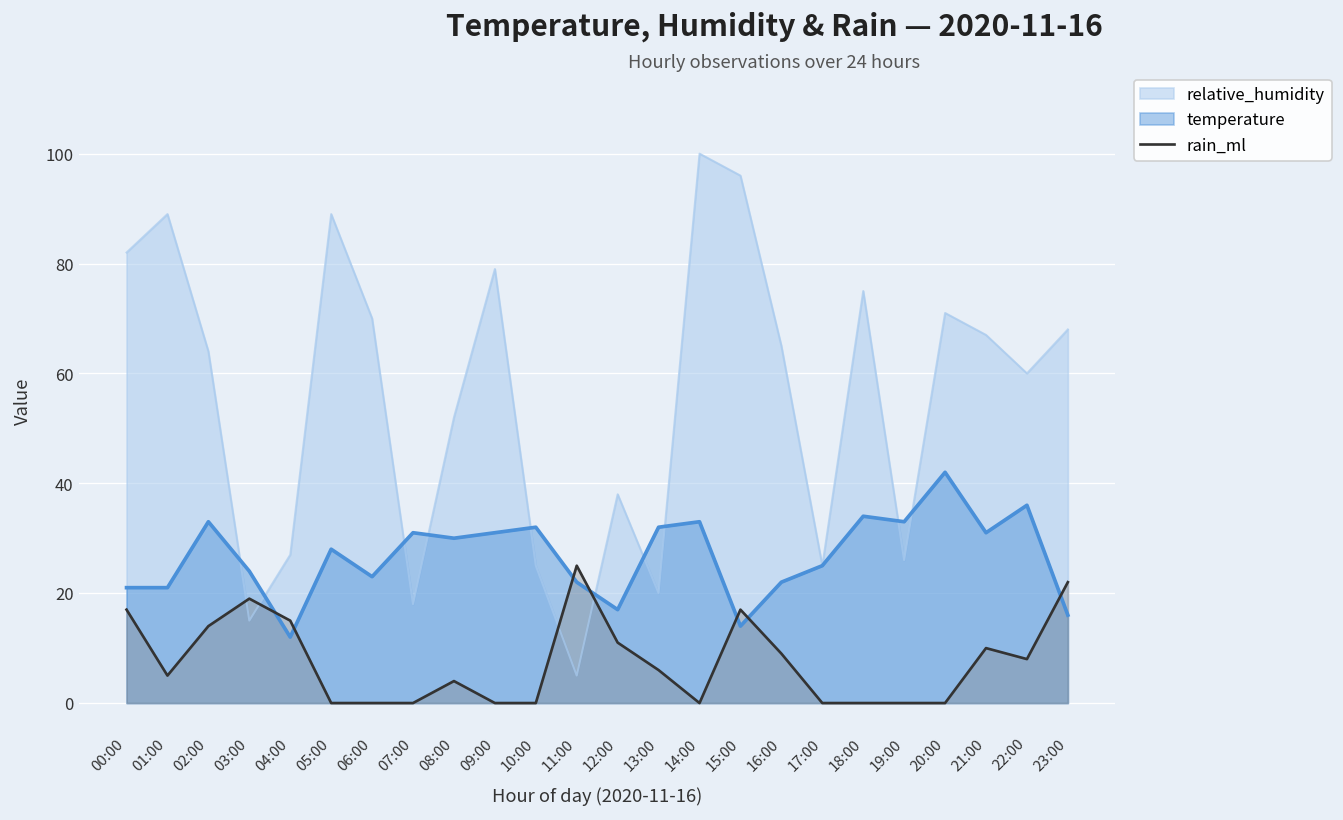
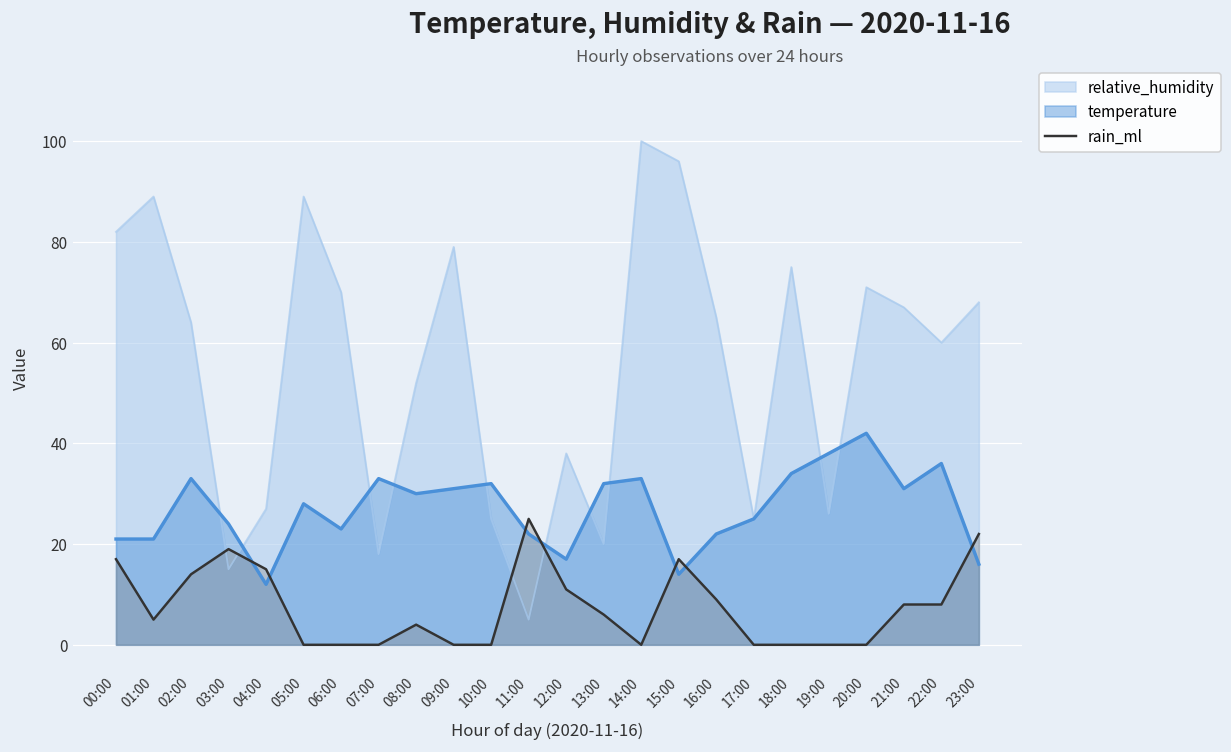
  {
    "relative_humidity": {
      "00:00": 82,
      "01:00": 89,
      "02:00": 64,
      "03:00": 15,
      "04:00": 27,
      "05:00": 89,
      "06:00": 70,
      "07:00": 18,
      "08:00": 52,
      "09:00": 79,
      "10:00": 25,
      "11:00": 5,
      "12:00": 38,
      "13:00": 20,
      "14:00": 100,
      "15:00": 96,
      "16:00": 65,
      "18:00": 75,
      "19:00": 26,
      "20:00": 71,
      "21:00": 67,
      "22:00": 60,
      "23:00": 68
    },
    "temperature": {
      "00:00": 21,
      "01:00": 21,
      "02:00": 33,
      "03:00": 24,
      "04:00": 12,
      "05:00": 28,
      "06:00": 23,
-     "07:00": 31,
+     "07:00": 33,
      "08:00": 30,
      "09:00": 31,
      "10:00": 32,
      "11:00": 22,
      "12:00": 17,
      "13:00": 32,
      "14:00": 33,
      "15:00": 14,
      "16:00": 22,
      "18:00": 34,
-     "19:00": 33,
+     "19:00": 38,
      "20:00": 42,
      "21:00": 31,
      "22:00": 36,
      "23:00": 16
    },
    "rain_ml": {
      "00:00": 17,
      "01:00": 5,
      "02:00": 14,
      "03:00": 19,
      "04:00": 15,
      "05:00": 0,
      "06:00": 0,
      "07:00": 0,
      "08:00": 4,
      "09:00": 0,
      "10:00": 0,
      "11:00": 25,
      "12:00": 11,
      "13:00": 6,
      "14:00": 0,
      "15:00": 17,
      "16:00": 9,
      "17:00": 0,
      "18:00": 0,
      "19:00": 0,
      "20:00": 0,
-     "21:00": 10,
+     "21:00": 8,
      "22:00": 8,
      "23:00": 22
    }
  }
